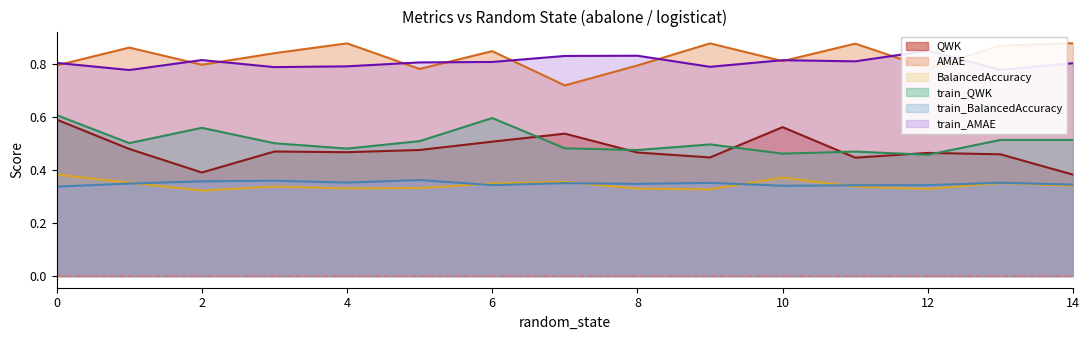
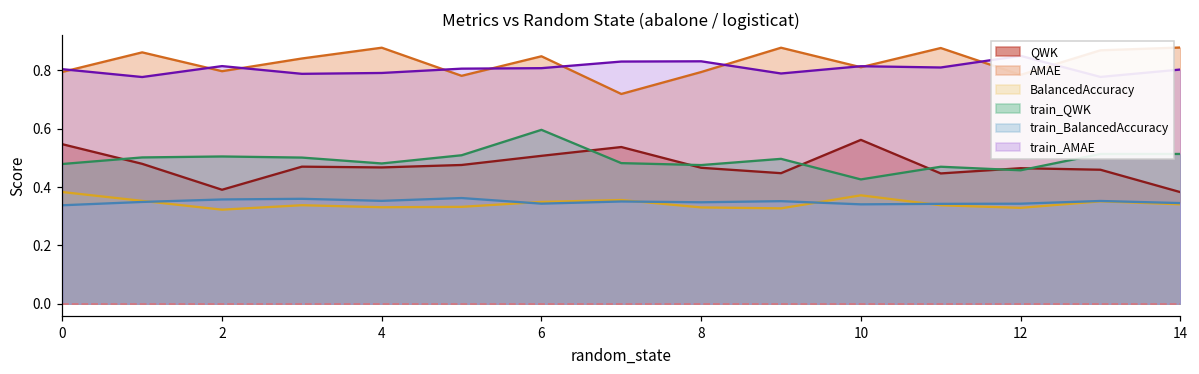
  {
    "QWK": {
-     "0": 0.59,
+     "0": 0.55,
      "2": 0.39,
      "4": 0.47,
      "6": 0.51,
      "10": 0.56,
      "14": 0.38
    },
    "train_QWK": {
-     "0": 0.61,
-     "2": 0.56,
+     "0": 0.48,
+     "2": 0.50,
      "4": 0.48,
      "6": 0.60,
-     "10": 0.46,
+     "10": 0.43,
      "14": 0.51
    }
  }
